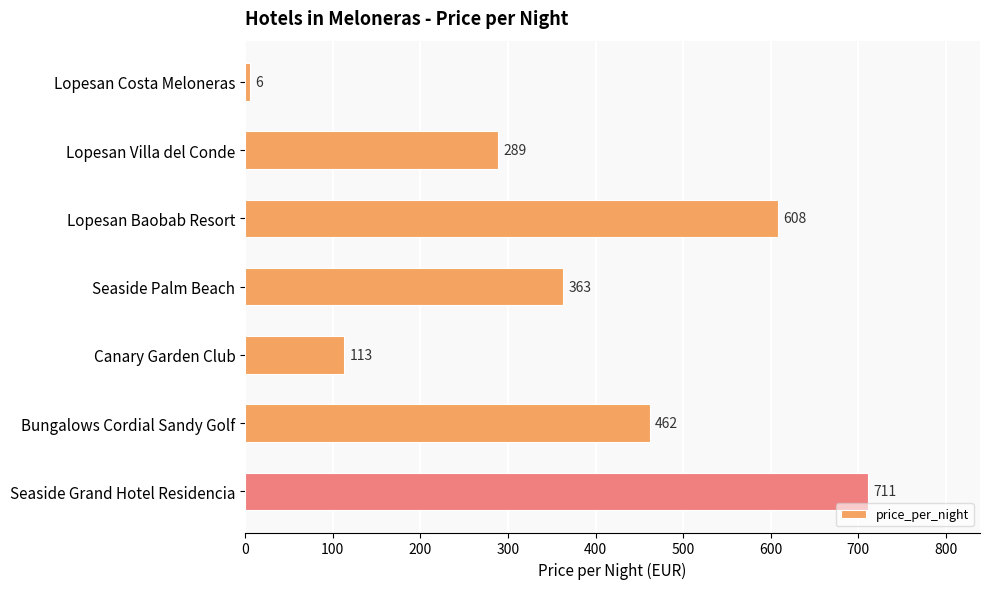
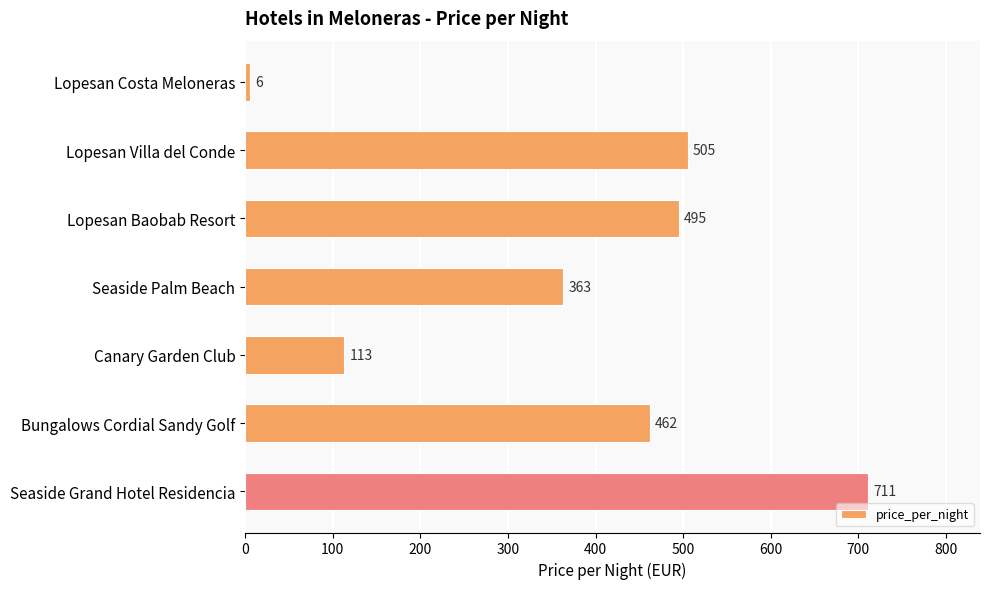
  {
    "Lopesan Costa Meloneras": 6,
-   "Lopesan Villa del Conde": 289,
-   "Lopesan Baobab Resort": 608,
+   "Lopesan Villa del Conde": 505,
+   "Lopesan Baobab Resort": 495,
    "Seaside Palm Beach": 363,
    "Canary Garden Club": 113,
    "Bungalows Cordial Sandy Golf": 462,
    "Seaside Grand Hotel Residencia": 711
  }
